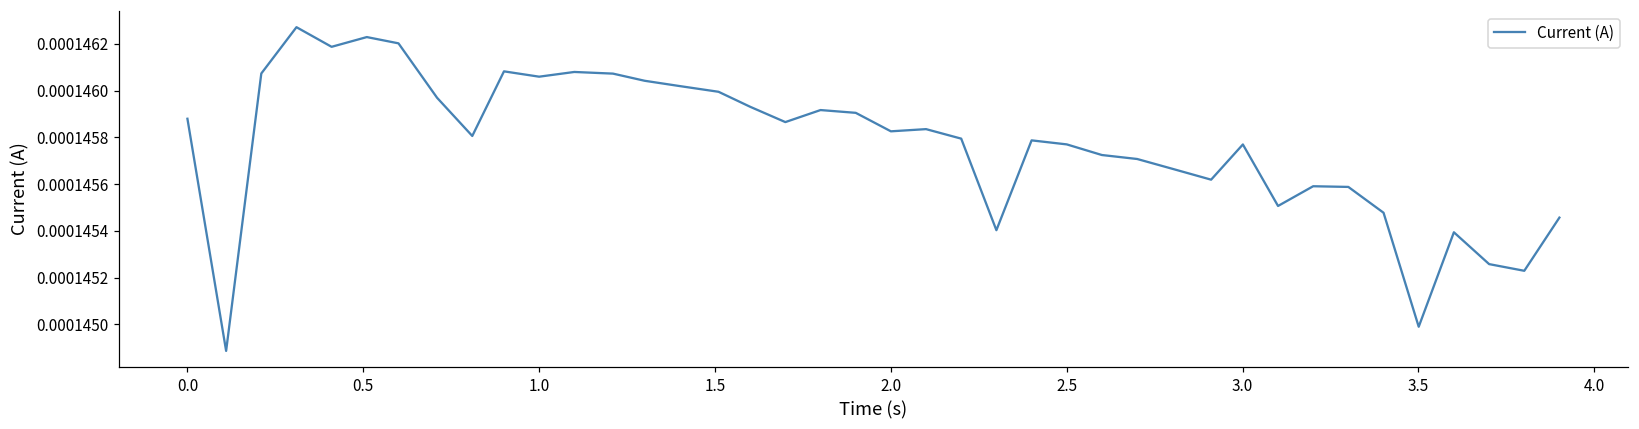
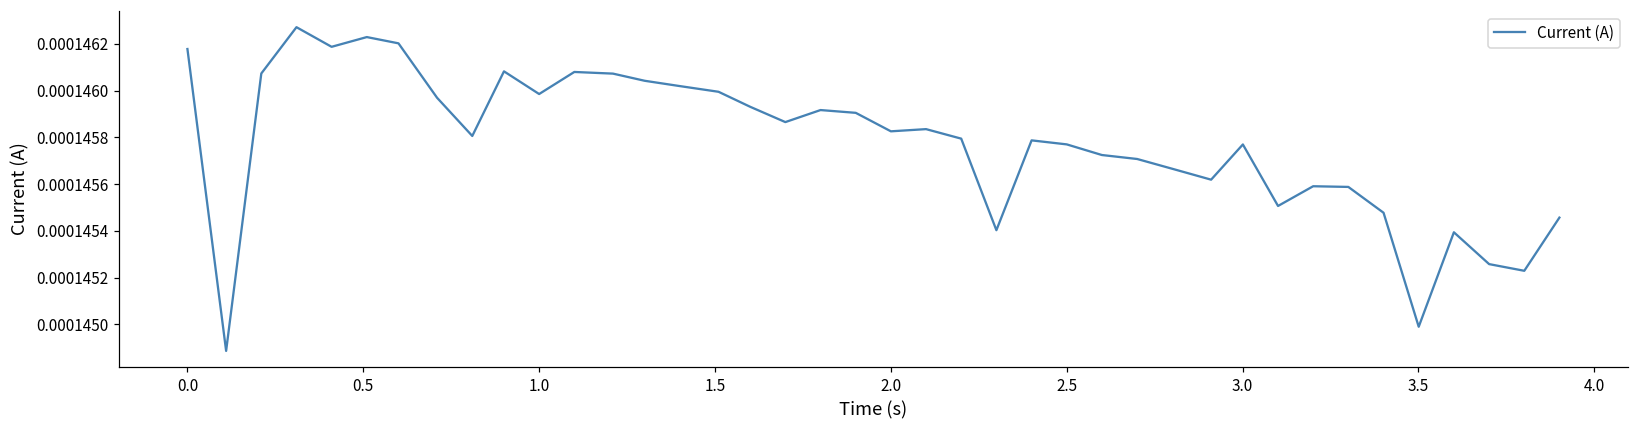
  {
-   "0.0": 0.00014588,
-   "1.0": 0.00014606,
+   "0.0": 0.00014618,
+   "1.0": 0.00014599,
    "2.0": 0.00014583,
    "2.5": 0.00014577,
    "3.0": 0.00014577,
    "3.5": 0.00014499
  }
